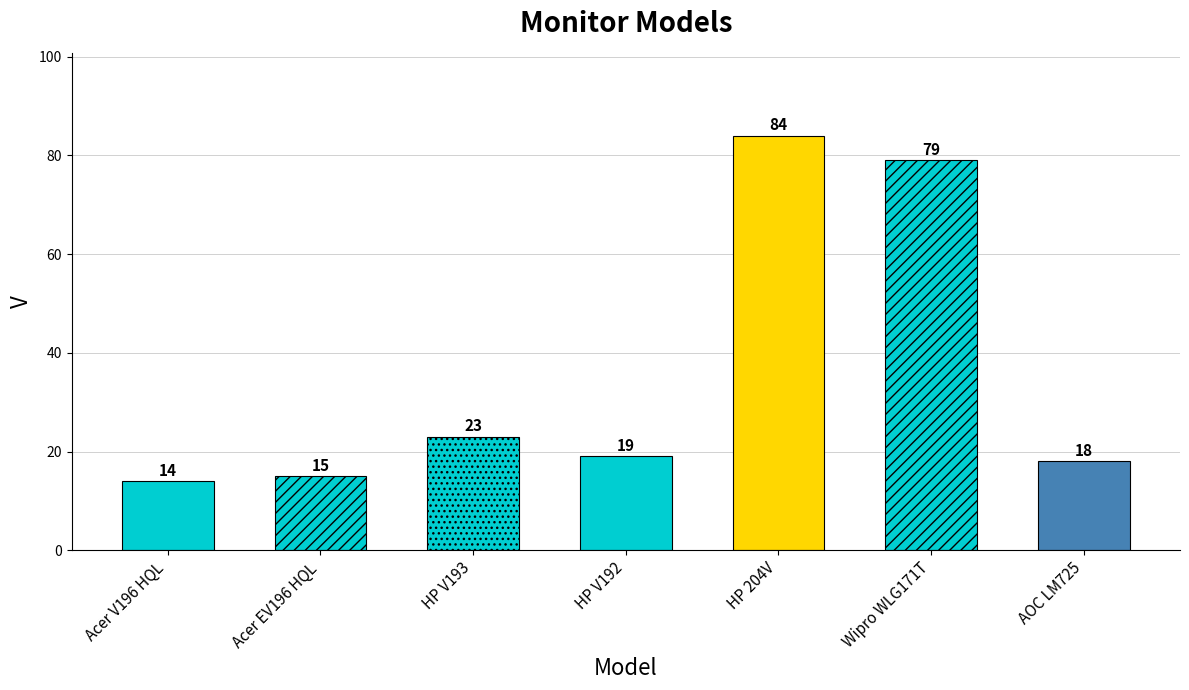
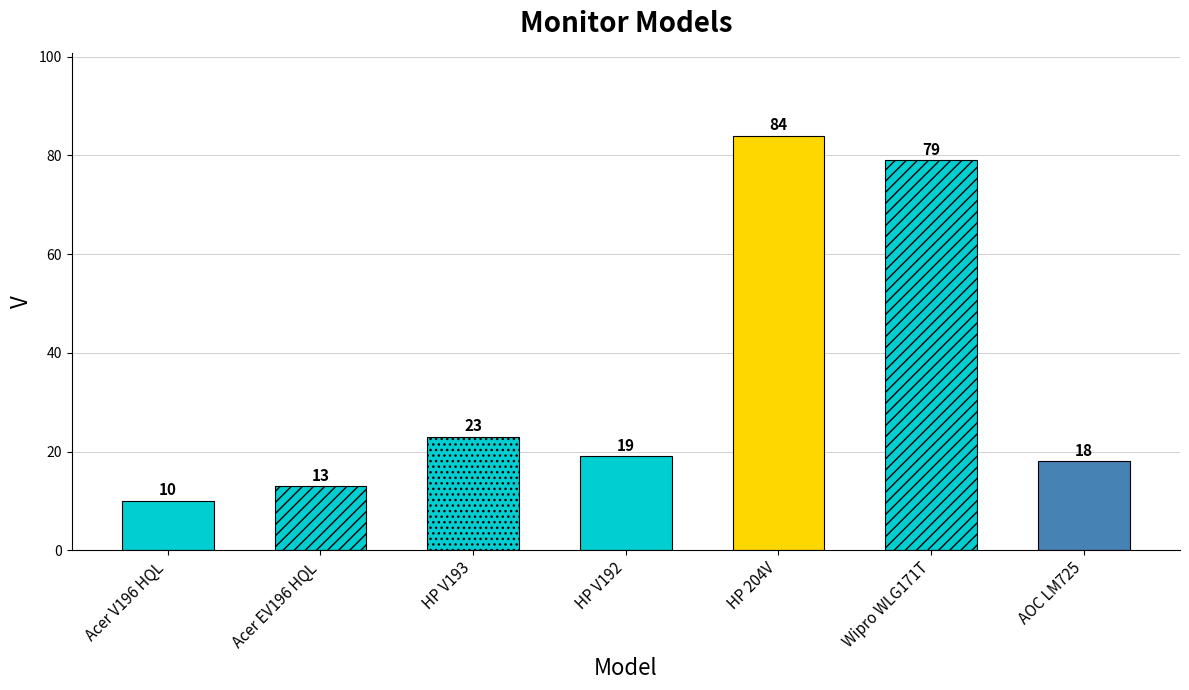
  {
-   "Acer V196 HQL": 14,
-   "Acer EV196 HQL": 15,
+   "Acer V196 HQL": 10,
+   "Acer EV196 HQL": 13,
    "HP V193": 23,
    "HP V192": 19,
    "HP 204V": 84,
    "Wipro WLG171T": 79,
    "AOC LM725": 18
  }
